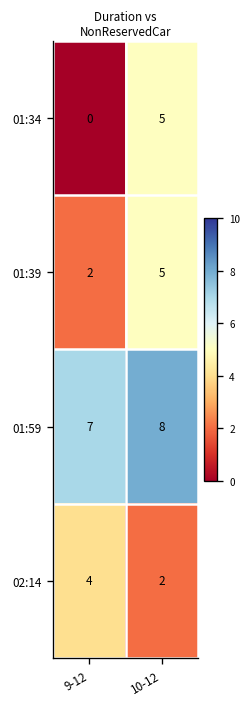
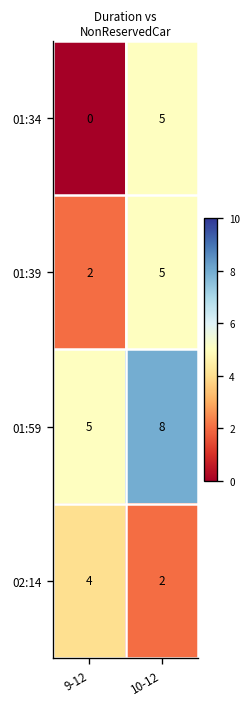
  {
    "01:34": {
      "9-12": 0,
      "10-12": 5
    },
    "01:39": {
      "9-12": 2,
      "10-12": 5
    },
    "01:59": {
-     "9-12": 7,
+     "9-12": 5,
      "10-12": 8
    },
    "02:14": {
      "9-12": 4,
      "10-12": 2
    }
  }
